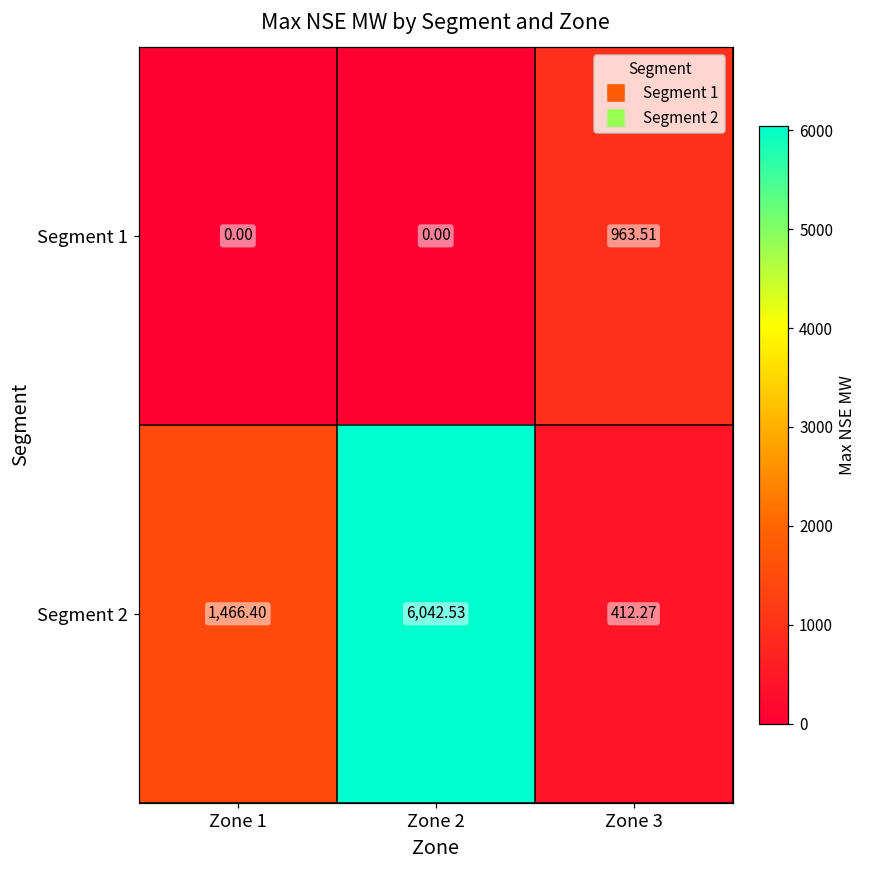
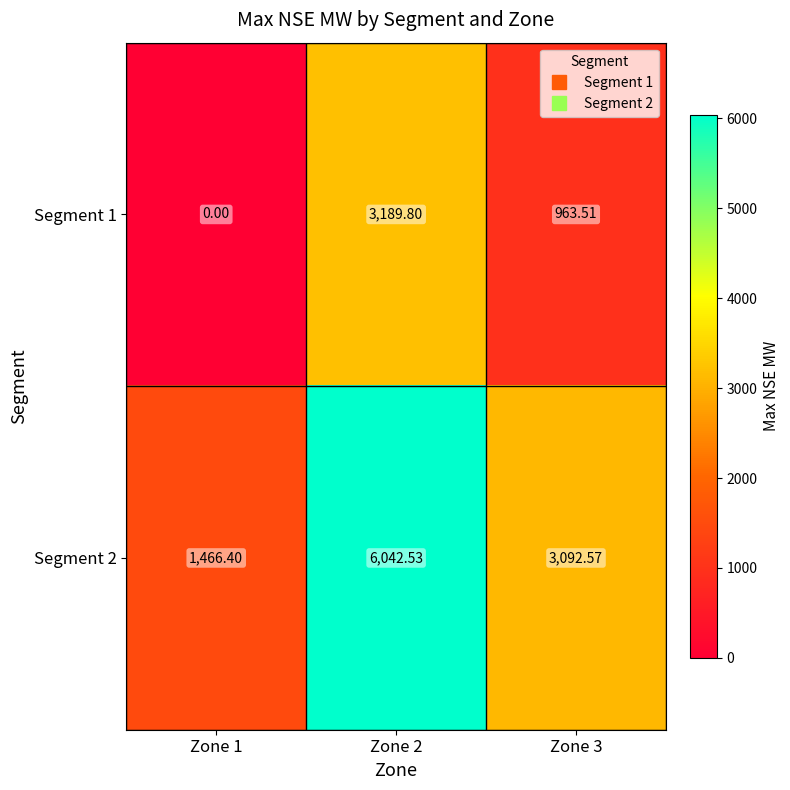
  {
    "Segment 1": {
-     "Zone 2": "0.00"
+     "Zone 2": "3,189.80"
    },
    "Segment 2": {
-     "Zone 3": "412.27"
+     "Zone 3": "3,092.57"
    }
  }
